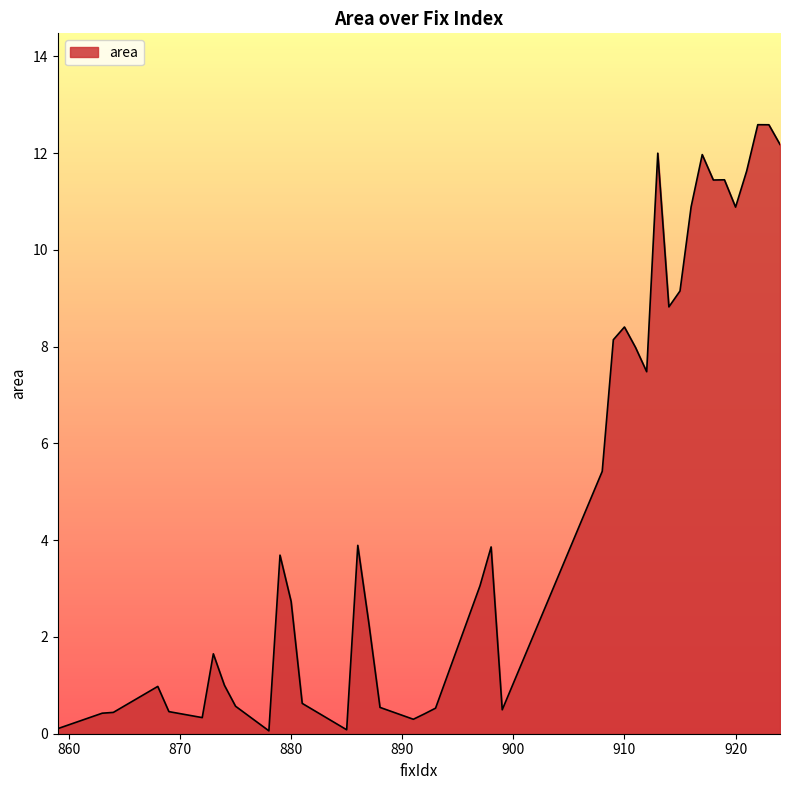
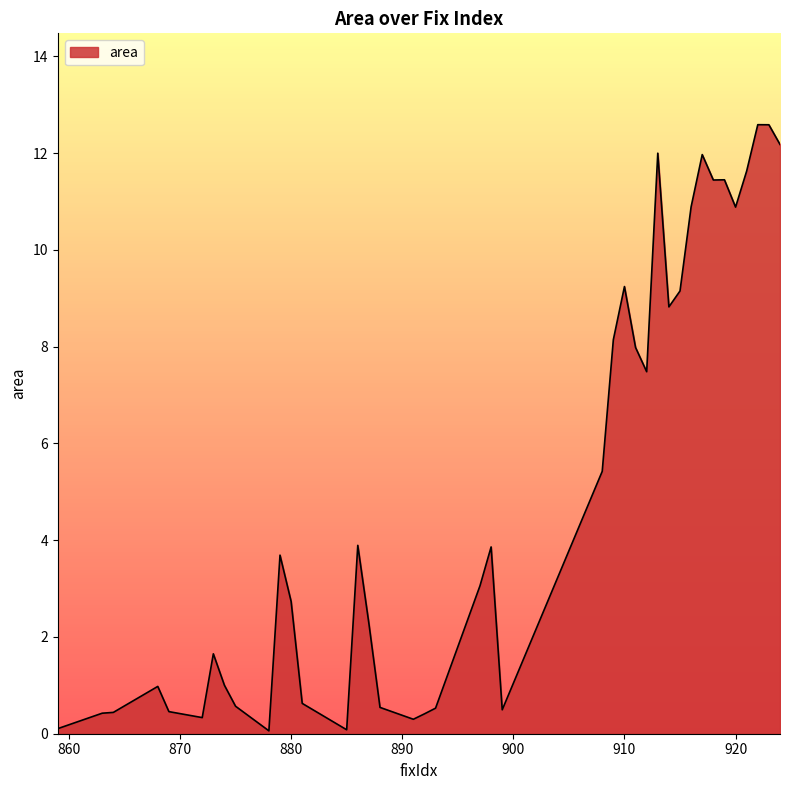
  {
    "880": 2.7,
-   "910": 8.4,
+   "910": 9.2,
    "920": 10.9
  }
